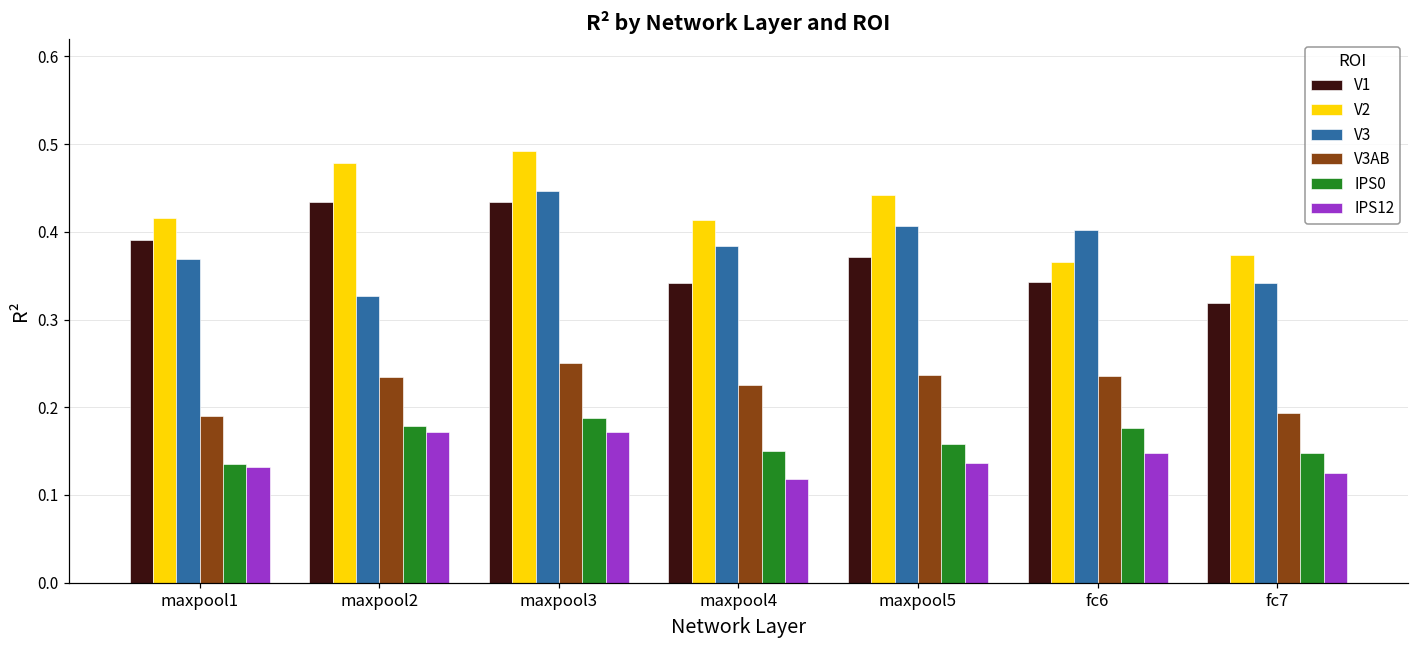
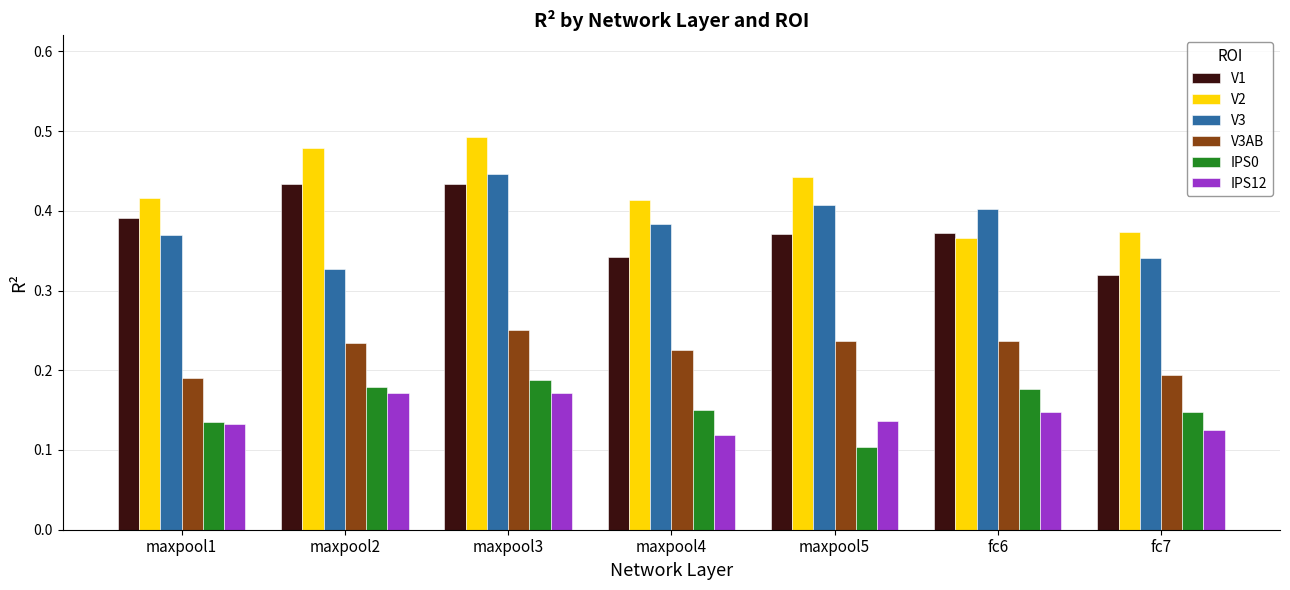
  {
    "V1": {
      "maxpool1": 0.39,
      "maxpool2": 0.43,
      "maxpool3": 0.43,
      "maxpool4": 0.34,
      "maxpool5": 0.37,
-     "fc6": 0.34,
+     "fc6": 0.37,
      "fc7": 0.32
    },
    "V2": {
      "maxpool1": 0.42,
      "maxpool2": 0.48,
      "maxpool3": 0.49,
      "maxpool4": 0.41,
      "maxpool5": 0.44,
      "fc6": 0.37,
      "fc7": 0.37
    },
    "V3": {
      "maxpool1": 0.37,
      "maxpool2": 0.33,
      "maxpool3": 0.45,
      "maxpool4": 0.38,
      "maxpool5": 0.41,
      "fc6": 0.40,
      "fc7": 0.34
    },
    "V3AB": {
      "maxpool1": 0.19,
      "maxpool2": 0.23,
      "maxpool3": 0.25,
      "maxpool4": 0.22,
      "maxpool5": 0.24,
      "fc6": 0.24,
      "fc7": 0.19
    },
    "IPS0": {
      "maxpool1": 0.14,
      "maxpool2": 0.18,
      "maxpool3": 0.19,
      "maxpool4": 0.15,
-     "maxpool5": 0.16,
+     "maxpool5": 0.10,
      "fc6": 0.18,
      "fc7": 0.15
    },
    "IPS12": {
      "maxpool1": 0.13,
      "maxpool2": 0.17,
      "maxpool3": 0.17,
      "maxpool4": 0.12,
      "maxpool5": 0.14,
      "fc6": 0.15,
      "fc7": 0.13
    }
  }
